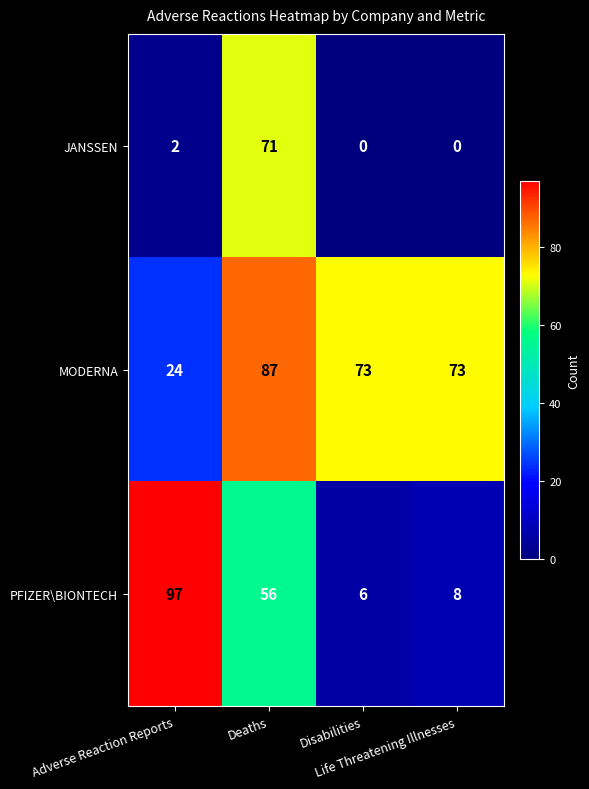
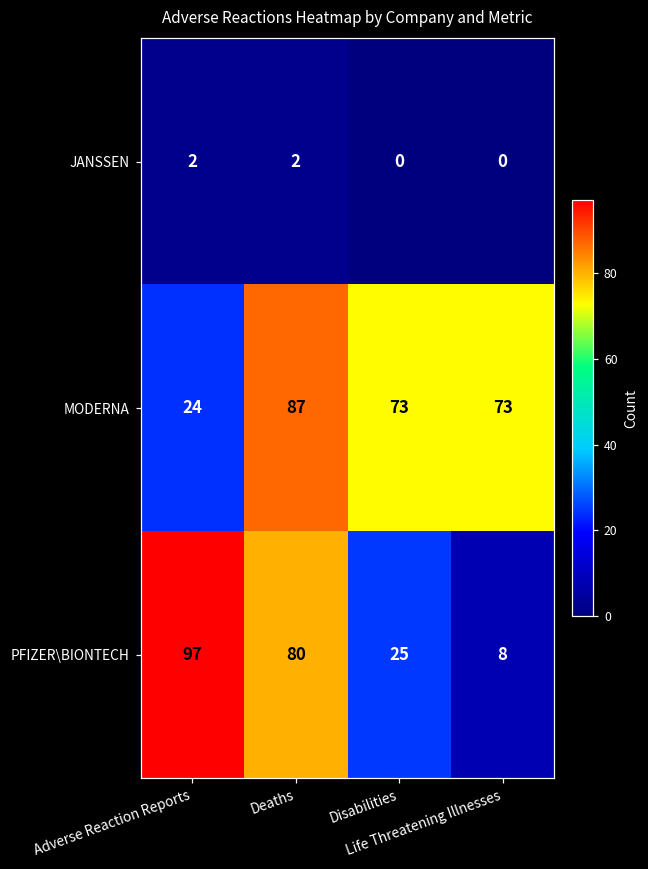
  {
    "JANSSEN": {
      "Adverse Reaction Reports": 2,
-     "Deaths": 71,
+     "Deaths": 2,
      "Disabilities": 0,
      "Life Threatening Illnesses": 0
    },
    "MODERNA": {
      "Adverse Reaction Reports": 24,
      "Deaths": 87,
      "Disabilities": 73,
      "Life Threatening Illnesses": 73
    },
    "PFIZER\\BIONTECH": {
      "Adverse Reaction Reports": 97,
-     "Deaths": 56,
-     "Disabilities": 6,
+     "Deaths": 80,
+     "Disabilities": 25,
      "Life Threatening Illnesses": 8
    }
  }
